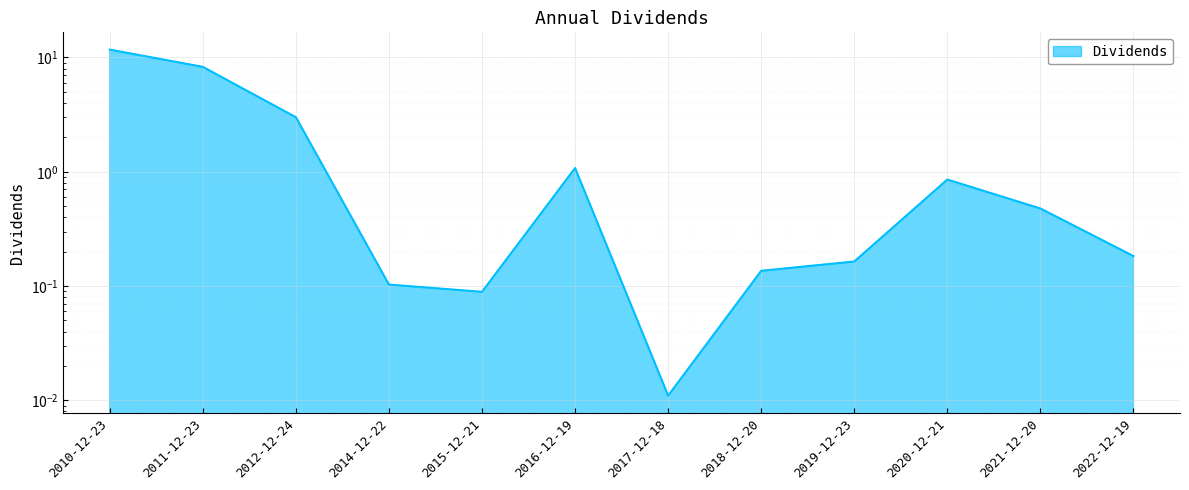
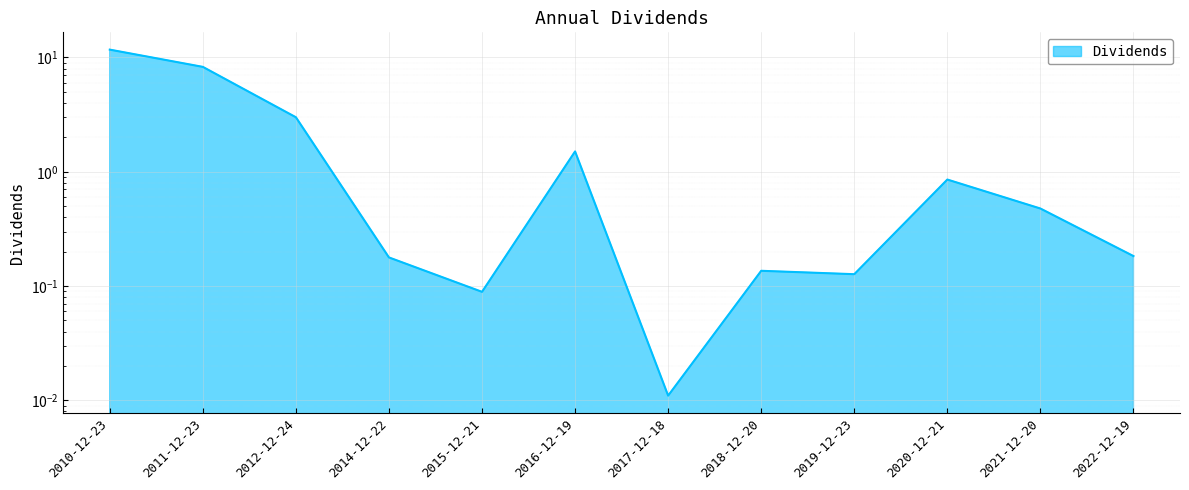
  {
    "2010-12-23": 12,
    "2011-12-23": 8,
    "2012-12-24": 3.0,
-   "2014-12-22": 0.10,
+   "2014-12-22": 0.18,
    "2015-12-21": 0.09,
-   "2016-12-19": 1.1,
+   "2016-12-19": 1.5,
    "2017-12-18": 0.011,
    "2018-12-20": 0.14,
-   "2019-12-23": 0.16,
+   "2019-12-23": 0.13,
    "2020-12-21": 0.9,
    "2021-12-20": 0.48,
    "2022-12-19": 0.18
  }
